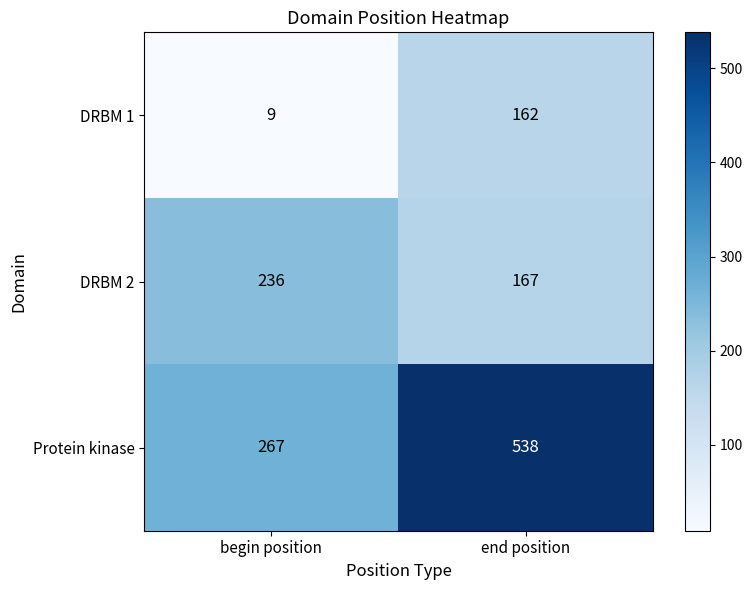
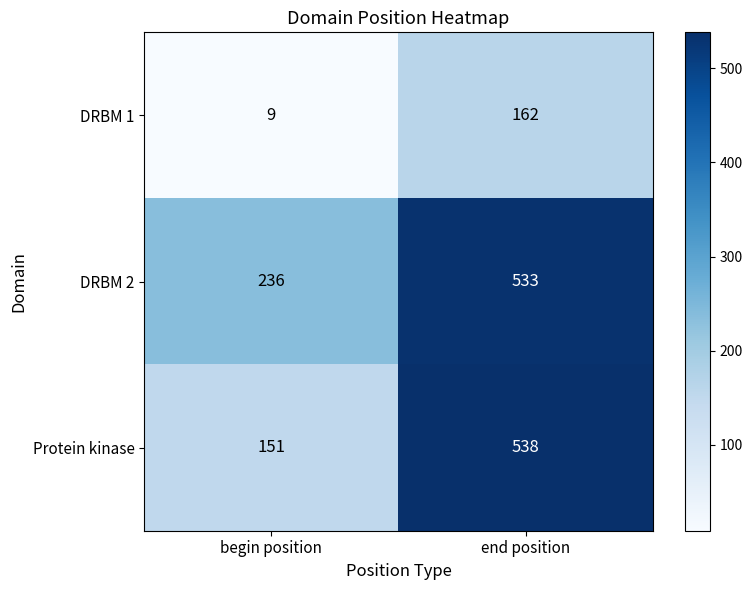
  {
    "DRBM 1": {
      "begin position": 9,
      "end position": 162
    },
    "DRBM 2": {
      "begin position": 236,
-     "end position": 167
+     "end position": 533
    },
    "Protein kinase": {
-     "begin position": 267,
+     "begin position": 151,
      "end position": 538
    }
  }
